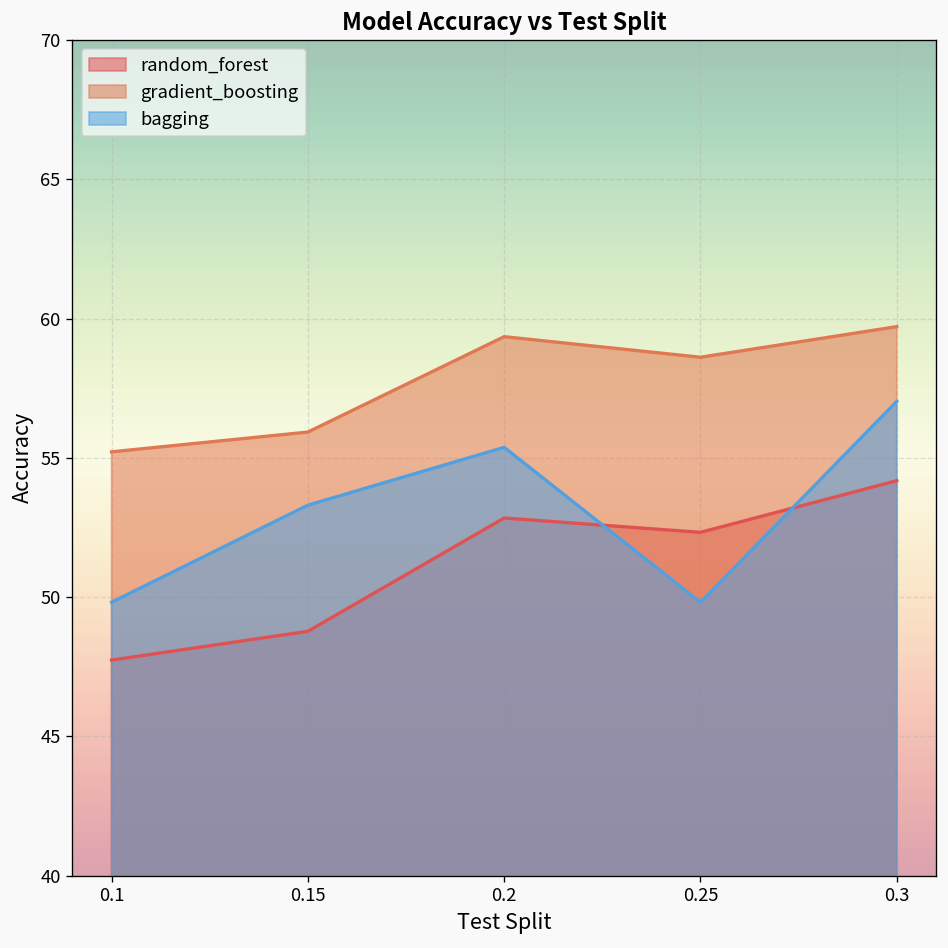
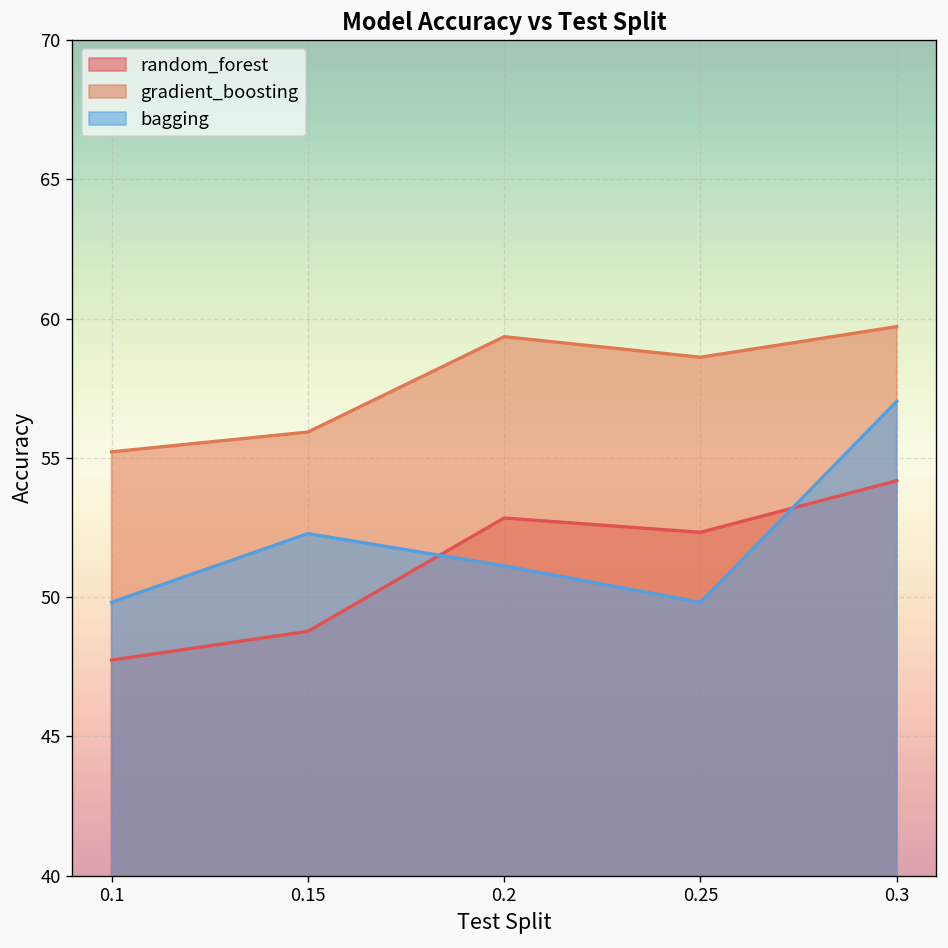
  {
    "bagging": {
      "0.1": 49.8,
-     "0.15": 53.3,
-     "0.2": 55.4,
+     "0.15": 52.3,
+     "0.2": 51.1,
      "0.25": 49.8,
      "0.3": 57.0
    }
  }
